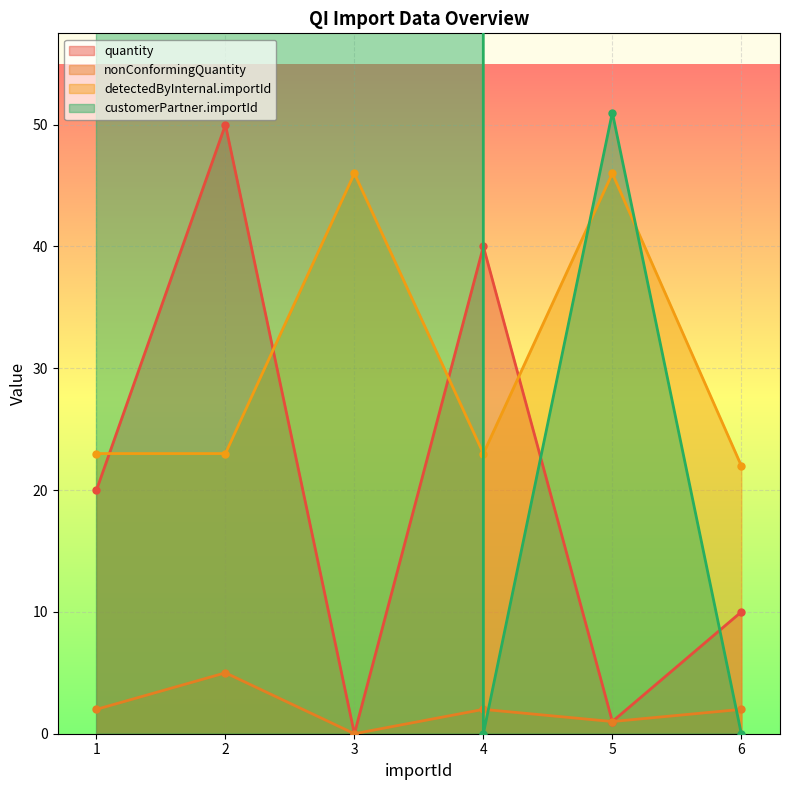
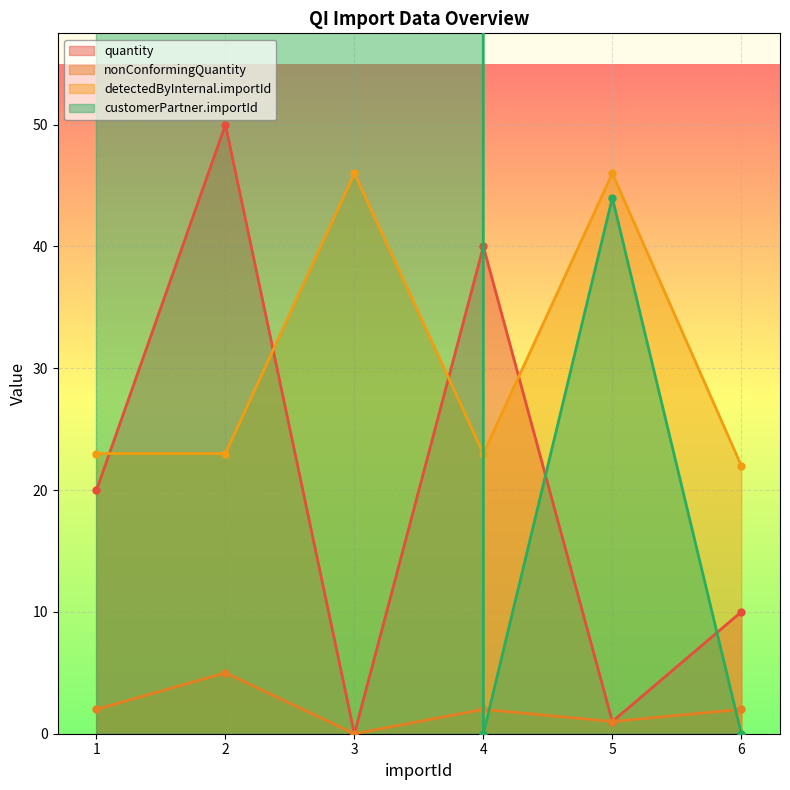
  {
    "customerPartner.importId": {
      "4": 0,
-     "5": 51,
+     "5": 44,
      "6": 0
    }
  }
